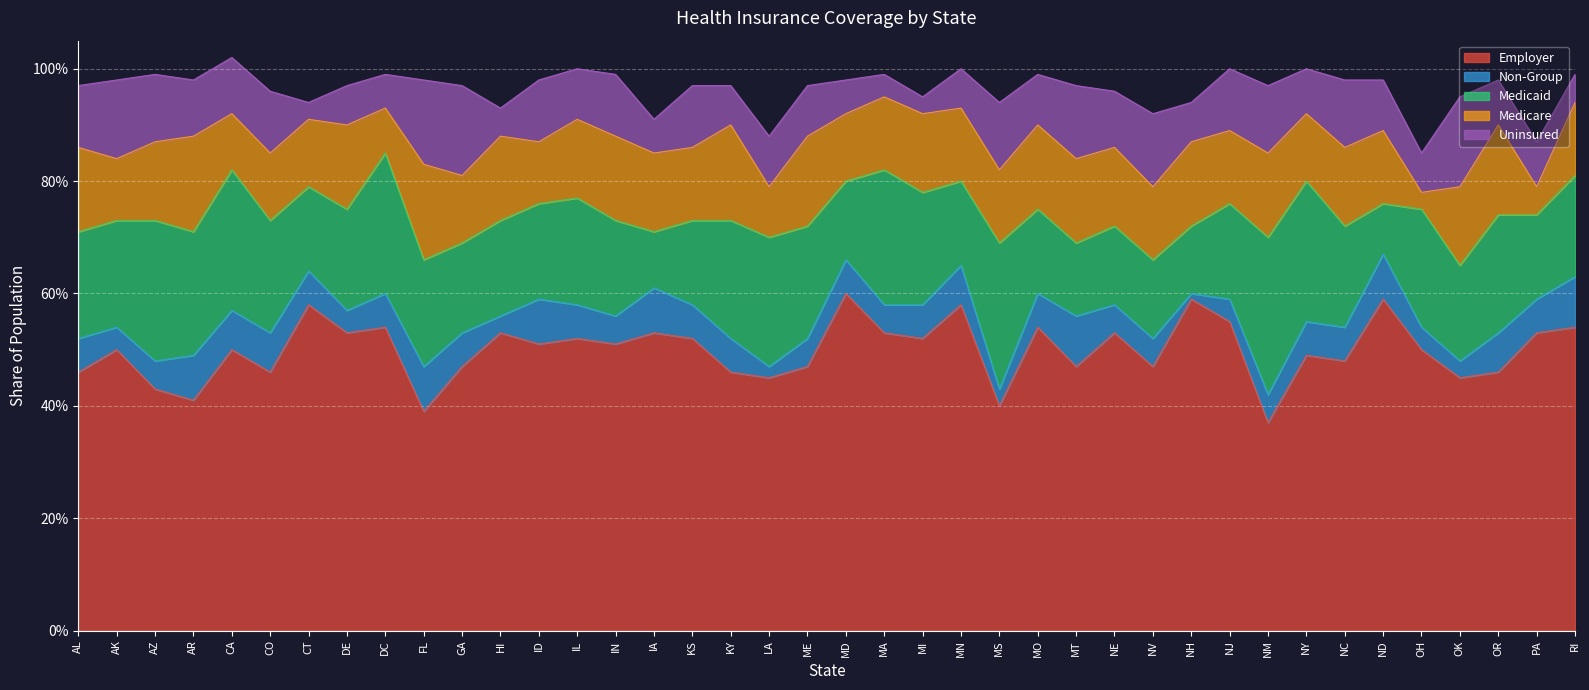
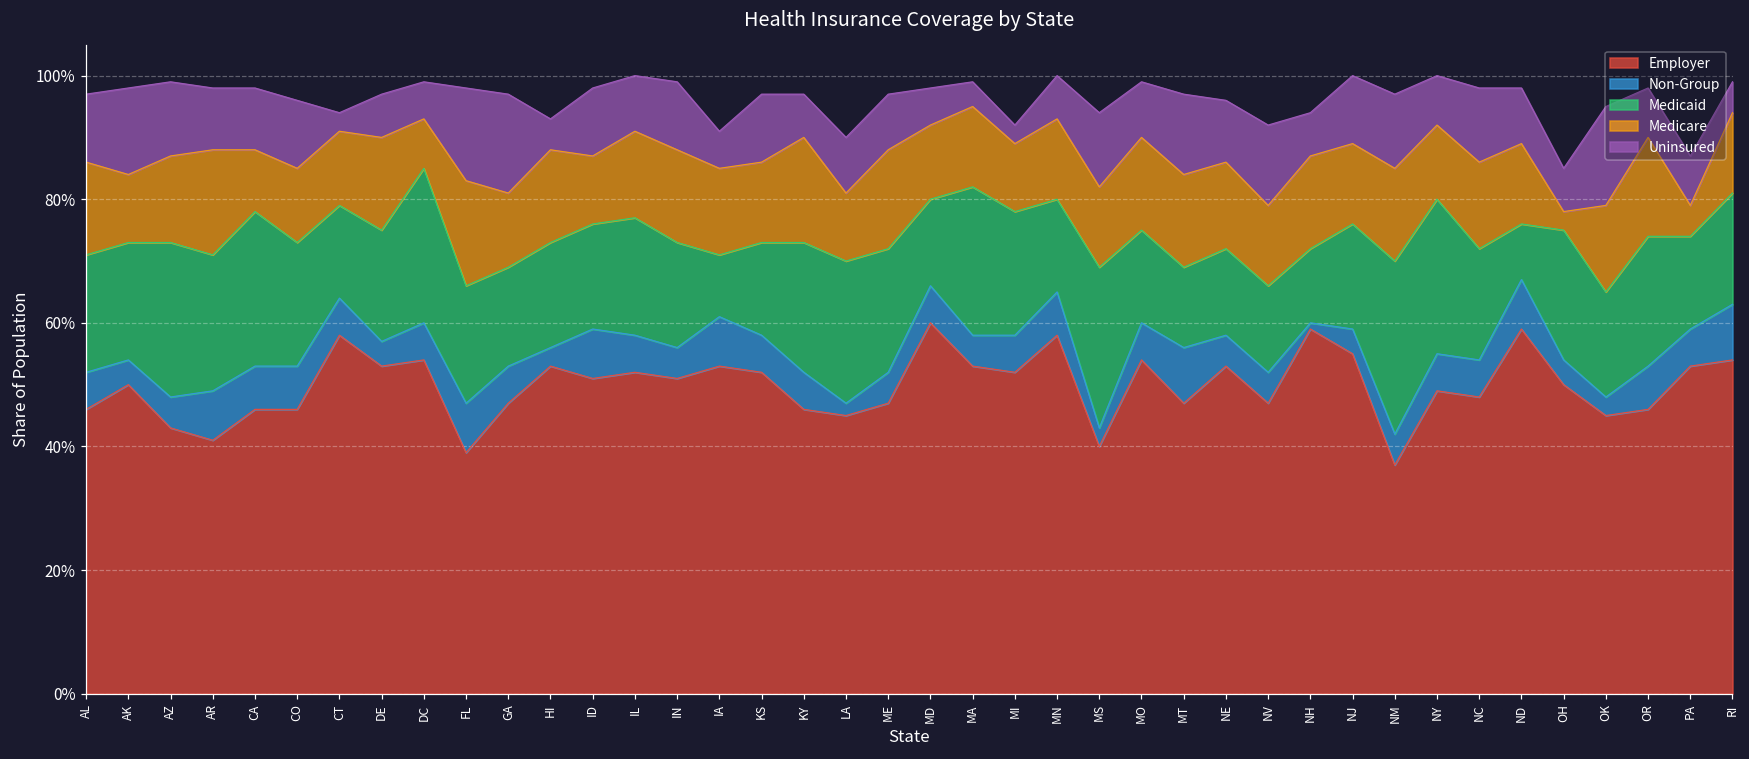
  {
    "Employer": {
      "AL": "46%",
      "AK": "50%",
      "AZ": "43%",
      "AR": "41%",
-     "CA": "50%",
+     "CA": "46%",
      "CO": "46%",
      "CT": "58%",
      "DE": "53%",
      "DC": "54%",
      "FL": "39%",
      "GA": "47%",
      "HI": "53%",
      "ID": "51%",
      "IL": "52%",
      "IN": "51%",
      "IA": "53%",
      "KS": "52%",
      "KY": "46%",
      "LA": "45%",
      "ME": "47%",
      "MD": "60%",
      "MA": "53%",
      "MI": "52%",
      "MN": "58%",
      "MS": "40%",
      "MO": "54%",
      "MT": "47%",
      "NE": "53%",
      "NV": "47%",
      "NH": "59%",
      "NJ": "55%",
      "NM": "37%",
      "NY": "49%",
      "NC": "48%",
      "ND": "59%",
      "OH": "50%",
      "OK": "45%",
      "OR": "46%",
      "PA": "53%",
      "RI": "54%"
    },
    "Non-Group": {
      "AL": "6%",
      "AK": "4%",
      "AZ": "5%",
      "AR": "8%",
      "CA": "7%",
      "CO": "7%",
      "CT": "6%",
      "DE": "4%",
      "DC": "6%",
      "FL": "8%",
      "GA": "6%",
      "HI": "3%",
      "ID": "8%",
      "IL": "6%",
      "IN": "5%",
      "IA": "8%",
      "KS": "6%",
      "KY": "6%",
      "LA": "2%",
      "ME": "5%",
      "MD": "6%",
      "MA": "5%",
      "MI": "6%",
      "MN": "7%",
      "MS": "3%",
      "MO": "6%",
      "MT": "9%",
      "NE": "5%",
      "NV": "5%",
      "NH": "1%",
      "NJ": "4%",
      "NM": "5%",
      "NY": "6%",
      "NC": "6%",
      "ND": "8%",
      "OH": "4%",
      "OK": "3%",
      "OR": "7%",
      "PA": "6%",
      "RI": "9%"
    },
    "Medicaid": {
      "AL": "19%",
      "AK": "19%",
      "AZ": "25%",
      "AR": "22%",
      "CA": "25%",
      "CO": "20%",
      "CT": "15%",
      "DE": "18%",
      "DC": "25%",
      "FL": "19%",
      "GA": "16%",
      "HI": "17%",
      "ID": "17%",
      "IL": "19%",
      "IN": "17%",
      "IA": "10%",
      "KS": "15%",
      "KY": "21%",
      "LA": "23%",
      "ME": "20%",
      "MD": "14%",
      "MA": "24%",
      "MI": "20%",
      "MN": "15%",
      "MS": "26%",
      "MO": "15%",
      "MT": "13%",
      "NE": "14%",
      "NV": "14%",
      "NH": "12%",
      "NJ": "17%",
      "NM": "28%",
      "NY": "25%",
      "NC": "18%",
      "ND": "9%",
      "OH": "21%",
      "OK": "17%",
      "OR": "21%",
      "PA": "15%",
      "RI": "18%"
    },
    "Medicare": {
      "AL": "15%",
      "AK": "11%",
      "AZ": "14%",
      "AR": "17%",
      "CA": "10%",
      "CO": "12%",
      "CT": "12%",
      "DE": "15%",
      "DC": "8%",
      "FL": "17%",
      "GA": "12%",
      "HI": "15%",
      "ID": "11%",
      "IL": "14%",
      "IN": "15%",
      "IA": "14%",
      "KS": "13%",
      "KY": "17%",
-     "LA": "9%",
+     "LA": "11%",
      "ME": "16%",
      "MD": "12%",
      "MA": "13%",
-     "MI": "14%",
+     "MI": "11%",
      "MN": "13%",
      "MS": "13%",
      "MO": "15%",
      "MT": "15%",
      "NE": "14%",
      "NV": "13%",
      "NH": "15%",
      "NJ": "13%",
      "NM": "15%",
      "NY": "12%",
      "NC": "14%",
      "ND": "13%",
      "OH": "3%",
      "OK": "14%",
      "PA": "5%",
      "RI": "13%"
    },
    "Uninsured": {
      "AL": "11%",
      "AK": "14%",
      "AZ": "12%",
      "AR": "10%",
      "CA": "10%",
      "CO": "11%",
      "CT": "3%",
      "DE": "7%",
      "DC": "6%",
      "FL": "15%",
      "GA": "16%",
      "HI": "5%",
      "ID": "11%",
      "IL": "9%",
      "IN": "11%",
      "IA": "6%",
      "KS": "11%",
      "KY": "7%",
      "LA": "9%",
      "ME": "9%",
      "MD": "6%",
      "MA": "4%",
      "MI": "3%",
      "MN": "7%",
      "MS": "12%",
      "MO": "9%",
      "MT": "13%",
      "NE": "10%",
      "NV": "13%",
      "NH": "7%",
      "NJ": "11%",
      "NM": "12%",
      "NY": "8%",
      "NC": "12%",
      "ND": "9%",
      "OH": "7%",
      "RI": "5%"
    }
  }
